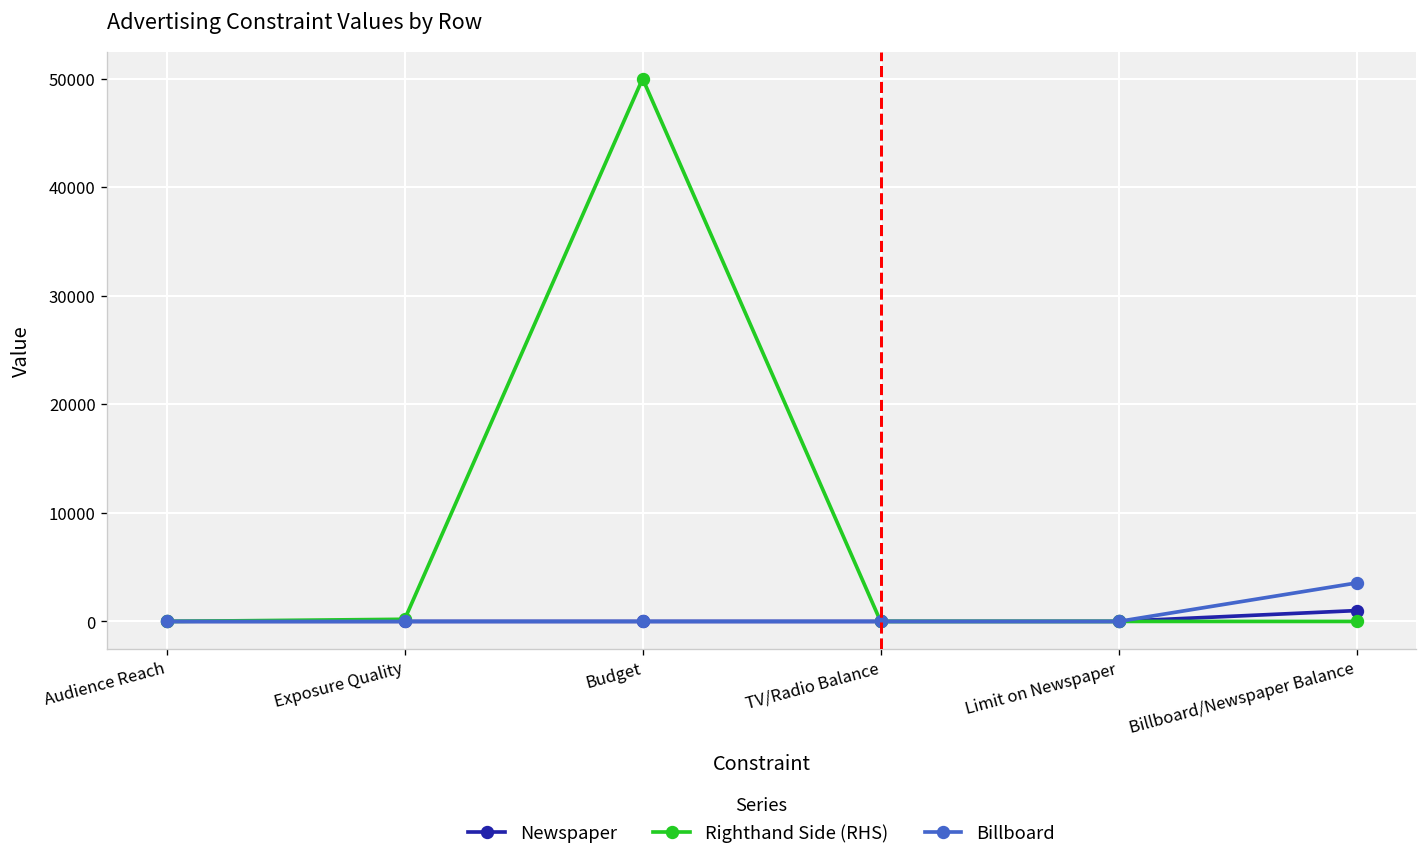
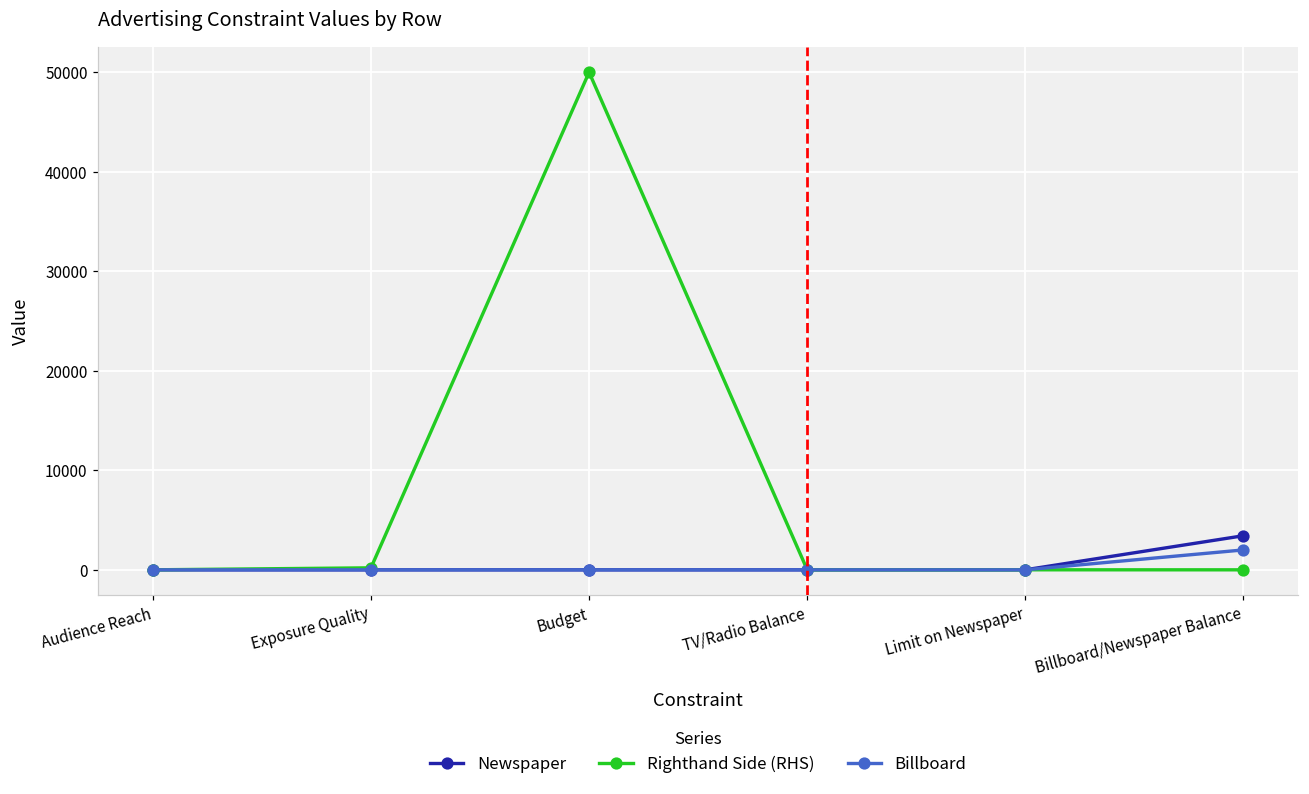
  {
    "Newspaper": {
-     "Billboard/Newspaper Balance": 1000
+     "Billboard/Newspaper Balance": 3000
    },
    "Righthand Side (RHS)": {
      "Budget": 50000,
      "Billboard/Newspaper Balance": 0
    },
    "Billboard": {
-     "Billboard/Newspaper Balance": 4000
+     "Billboard/Newspaper Balance": 2000
    }
  }
